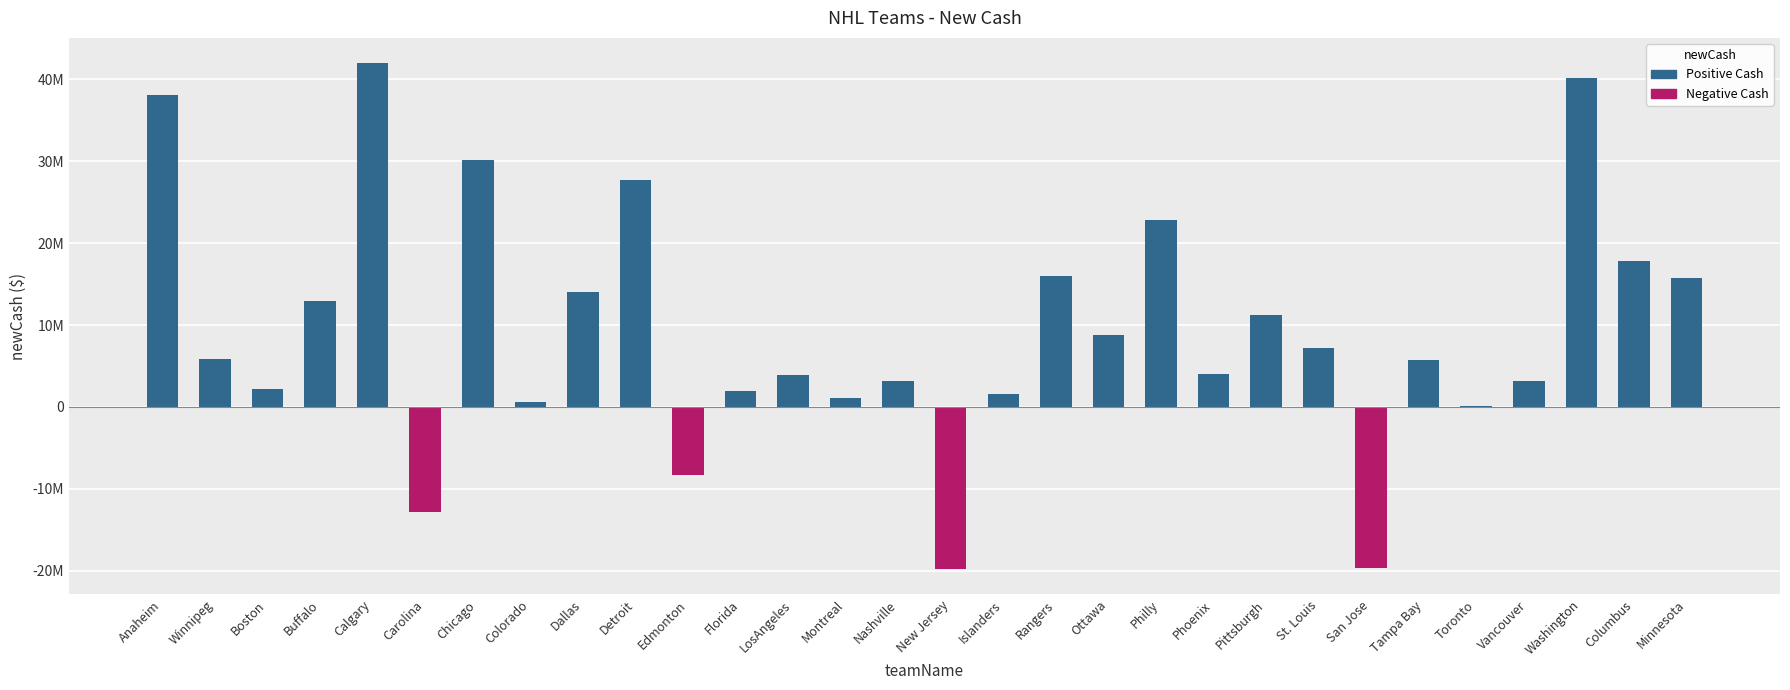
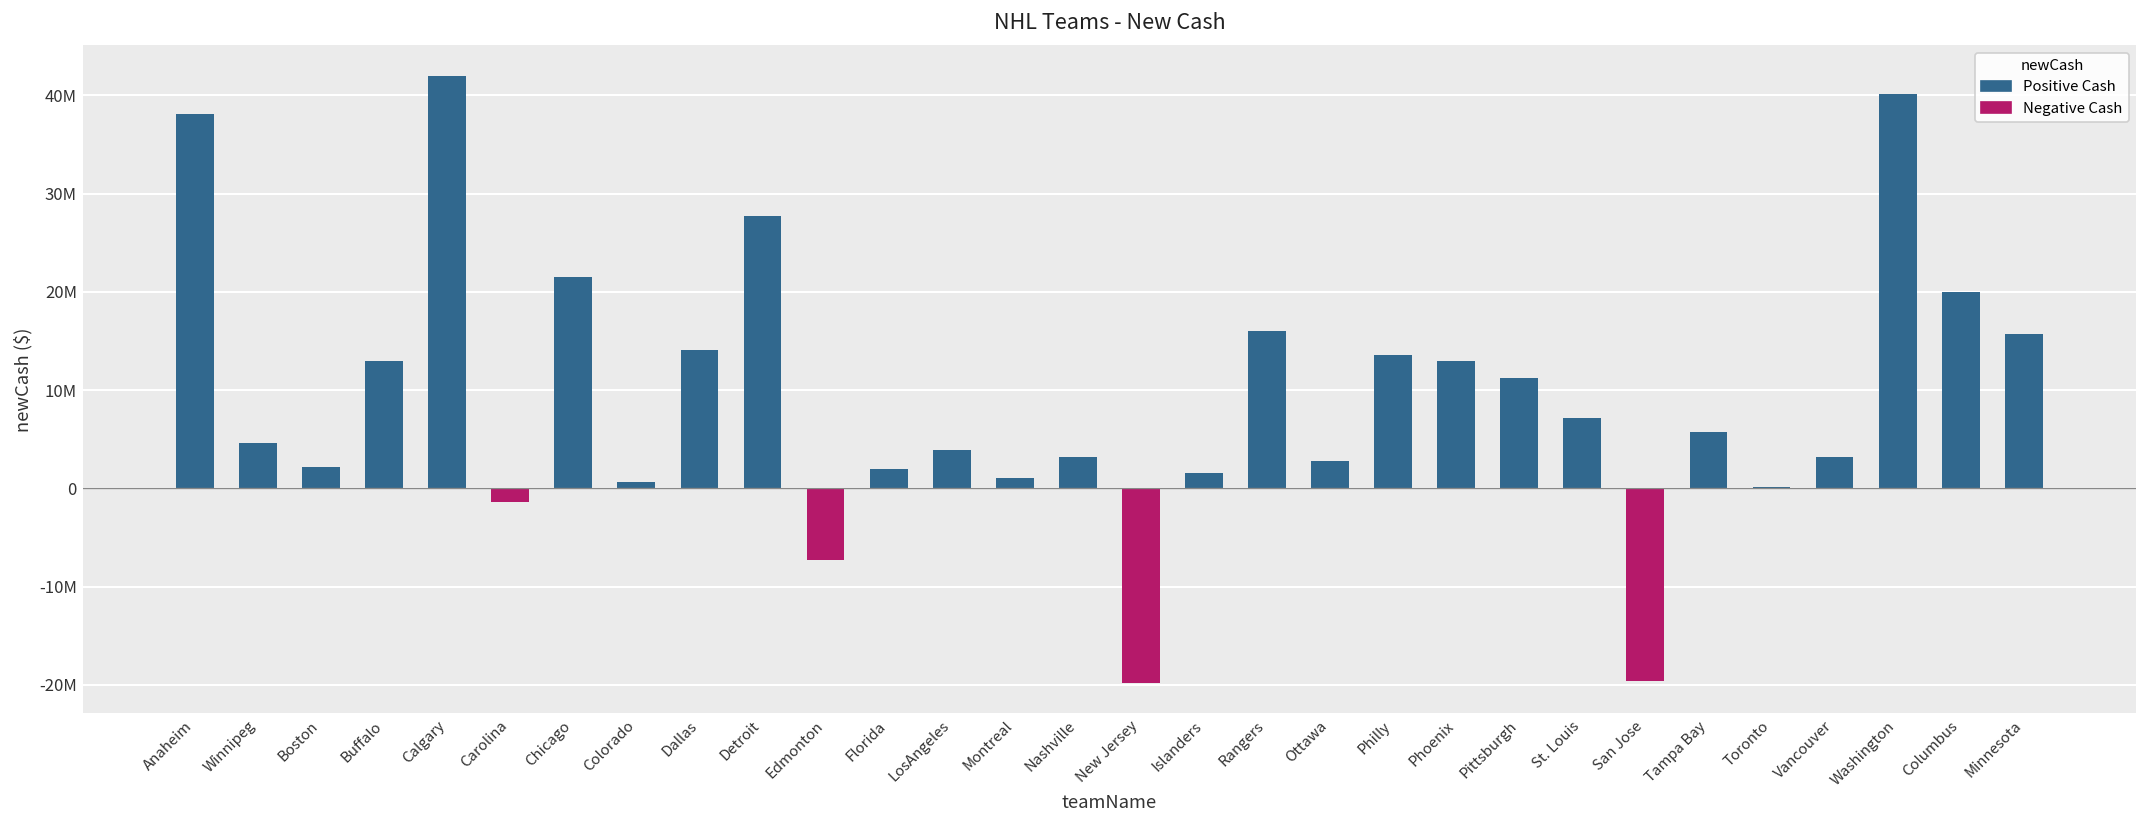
  {
    "Anaheim": 38000000,
-   "Winnipeg": 6000000,
+   "Winnipeg": 5000000,
    "Boston": 2000000,
    "Buffalo": 13000000,
    "Calgary": 42000000,
-   "Carolina": -13000000,
-   "Chicago": 30000000,
+   "Carolina": -1000000,
+   "Chicago": 22000000,
    "Colorado": 1000000,
    "Dallas": 14000000,
    "Detroit": 28000000,
-   "Edmonton": -8000000,
+   "Edmonton": -7000000,
    "Florida": 2000000,
    "LosAngeles": 4000000,
    "Montreal": 1000000,
    "Nashville": 3000000,
    "New Jersey": -20000000,
    "Islanders": 2000000,
    "Rangers": 16000000,
-   "Ottawa": 9000000,
-   "Philly": 23000000,
-   "Phoenix": 4000000,
+   "Ottawa": 3000000,
+   "Philly": 14000000,
+   "Phoenix": 13000000,
    "Pittsburgh": 11000000,
    "St. Louis": 7000000,
    "San Jose": -20000000,
    "Tampa Bay": 6000000,
    "Vancouver": 3000000,
    "Washington": 40000000,
-   "Columbus": 18000000,
+   "Columbus": 20000000,
    "Minnesota": 16000000
  }
